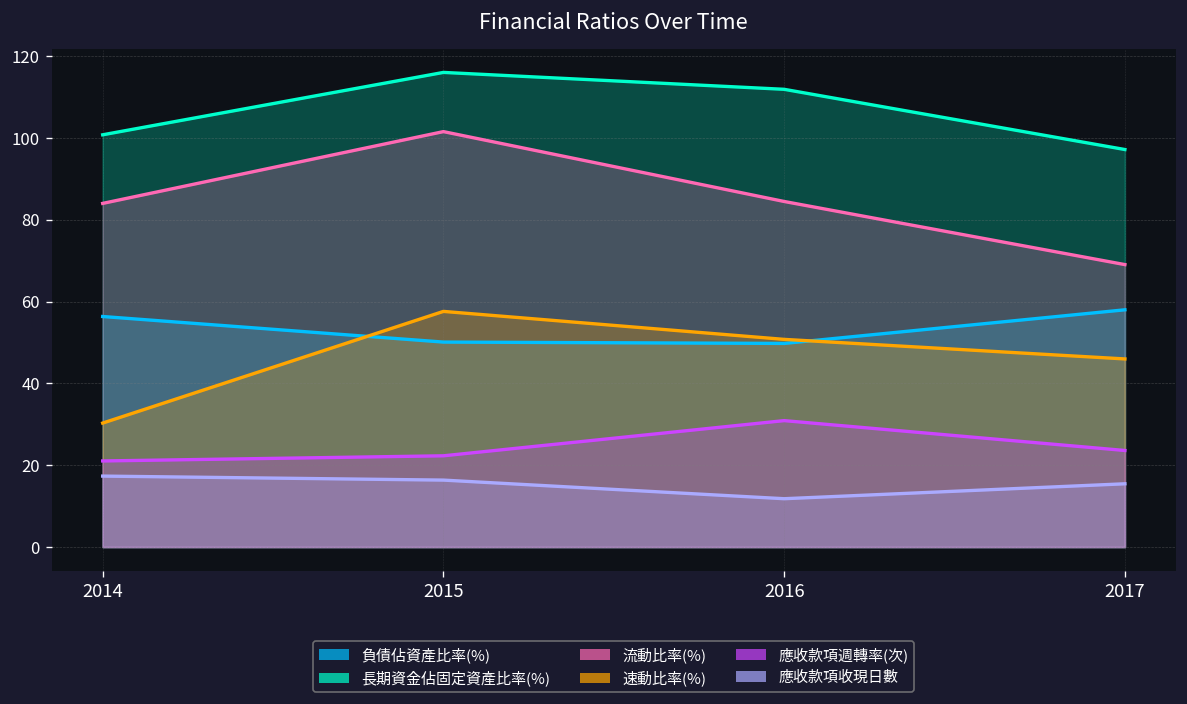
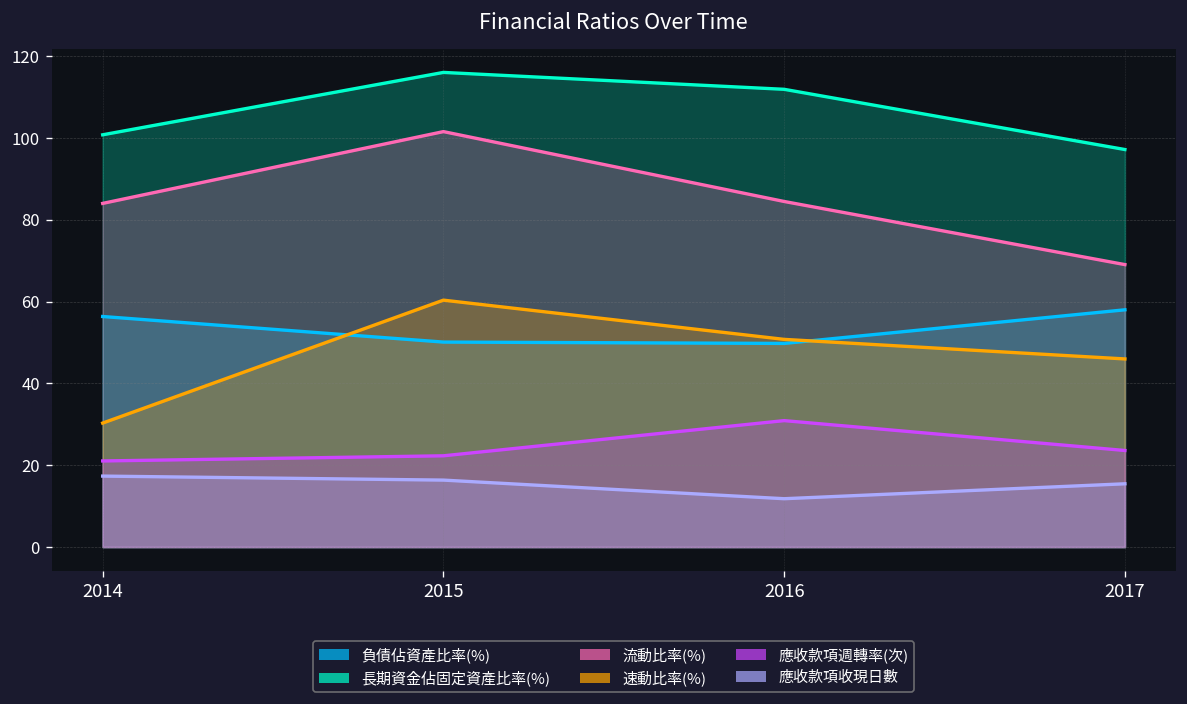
  {
    "速動比率(%)": {
      "2014": 30,
-     "2015": 58,
+     "2015": 60,
      "2016": 51,
      "2017": 46
    }
  }
